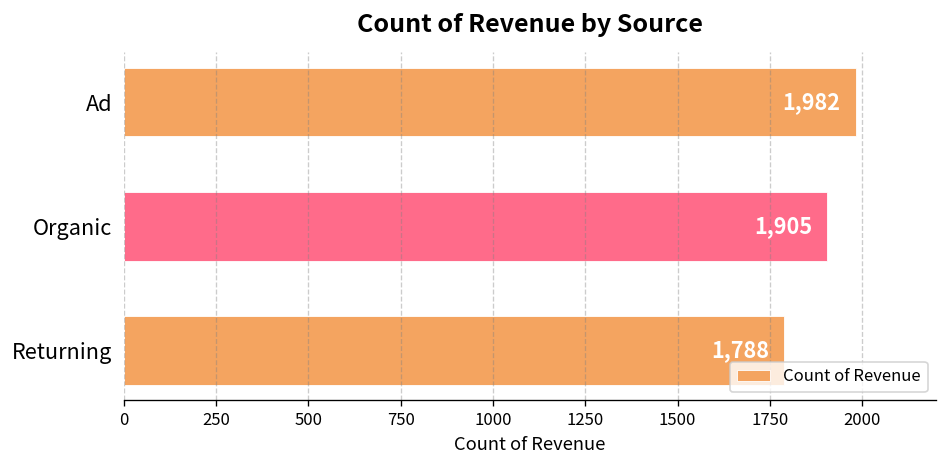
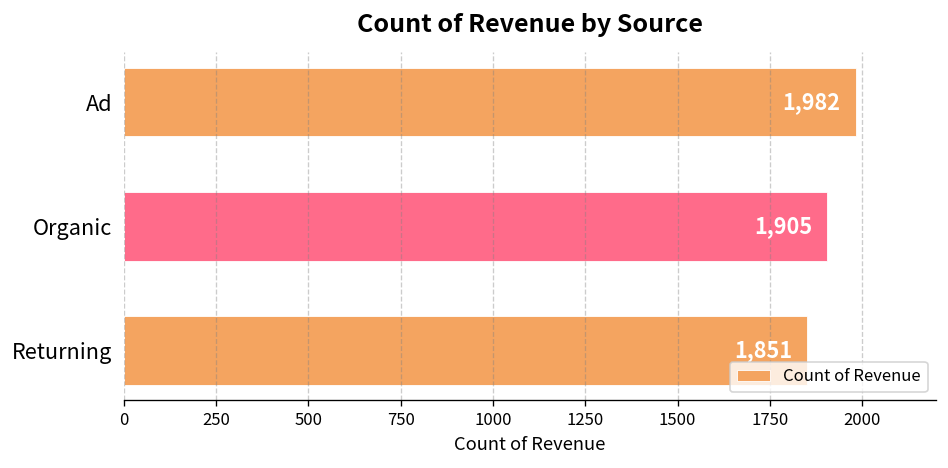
  {
    "Ad": "1,982",
    "Organic": "1,905",
-   "Returning": "1,788"
+   "Returning": "1,851"
  }
